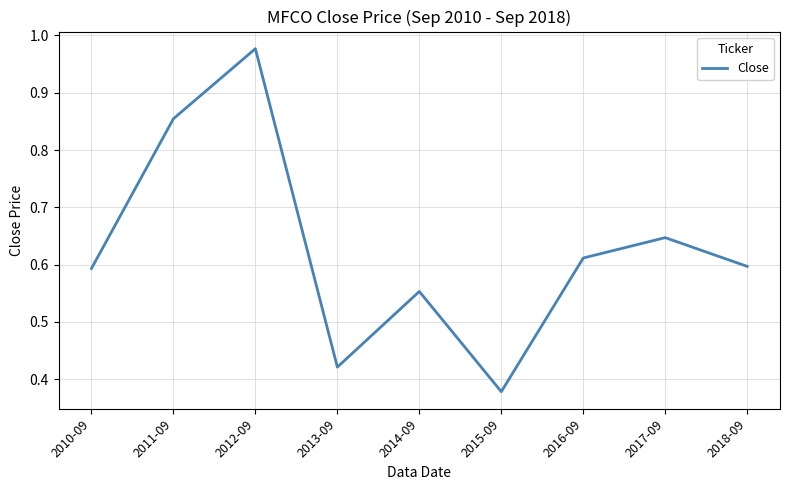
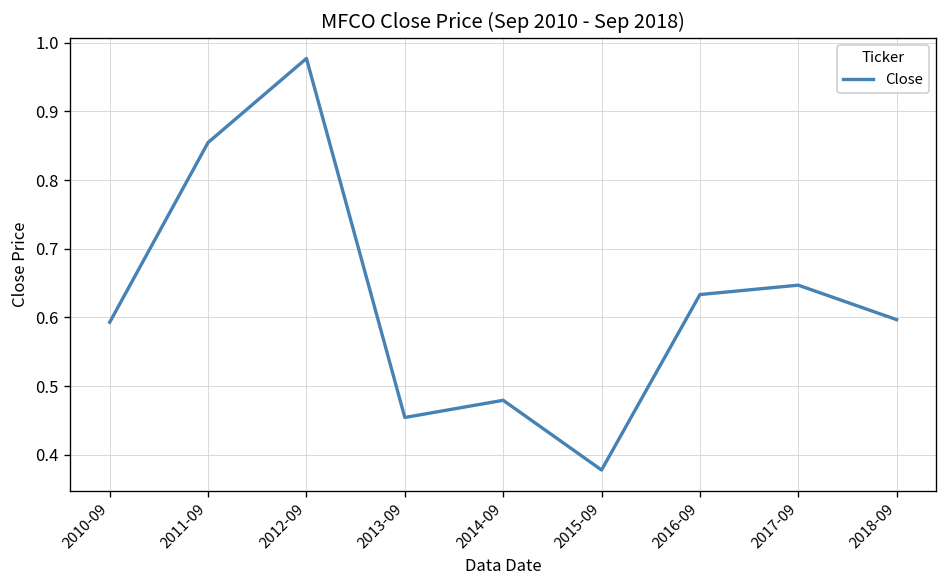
  {
    "2010-09": 0.59,
    "2011-09": 0.85,
    "2012-09": 0.98,
-   "2013-09": 0.42,
-   "2014-09": 0.55,
+   "2013-09": 0.45,
+   "2014-09": 0.48,
    "2015-09": 0.38,
-   "2016-09": 0.61,
+   "2016-09": 0.63,
    "2017-09": 0.65,
    "2018-09": 0.60
  }
